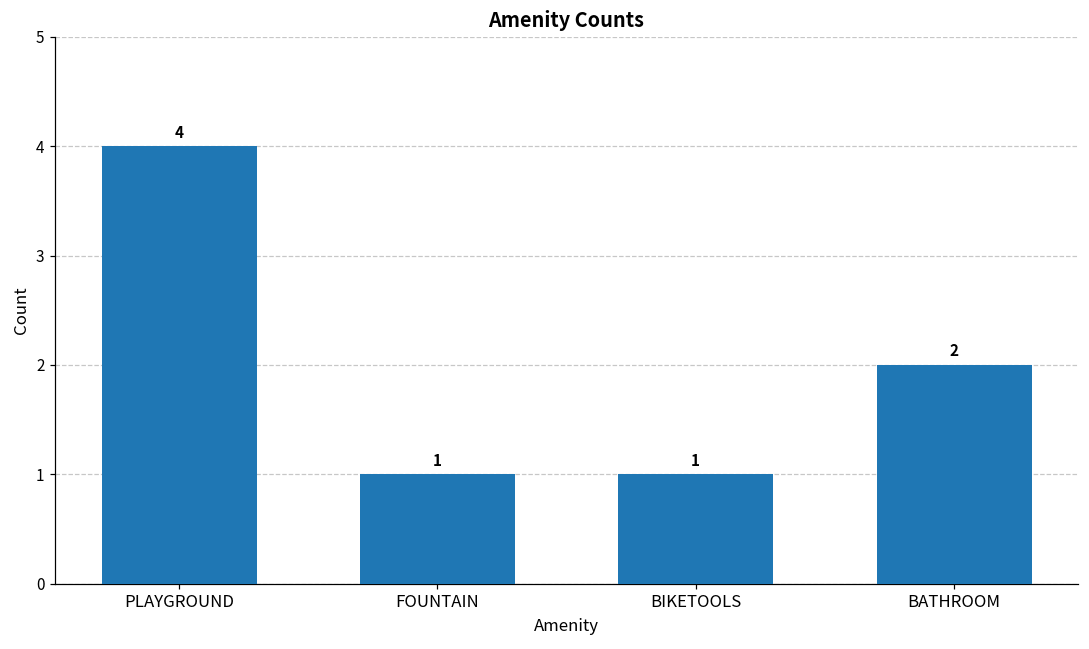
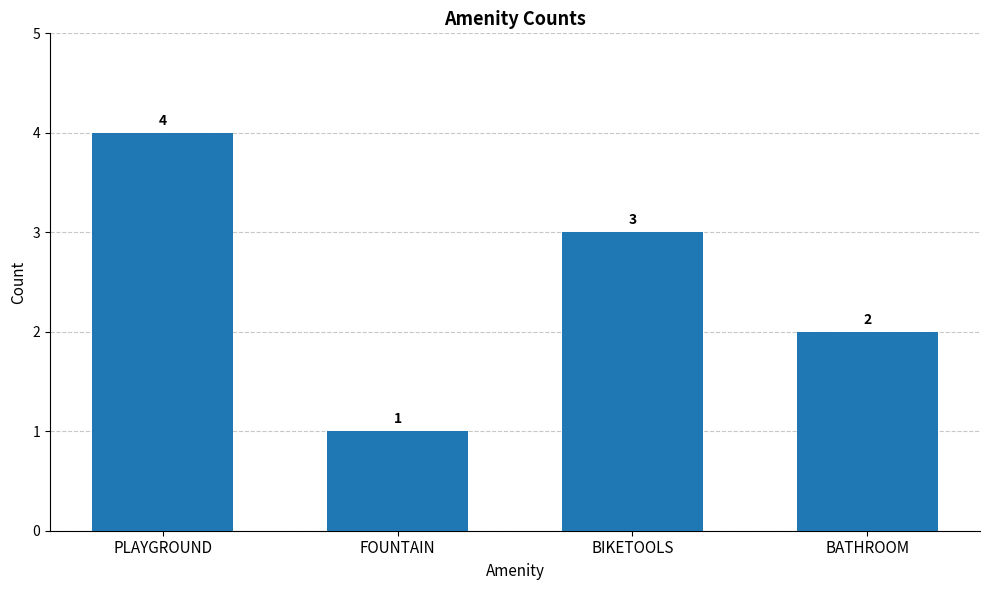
  {
    "PLAYGROUND": 4,
    "FOUNTAIN": 1,
-   "BIKETOOLS": 1,
+   "BIKETOOLS": 3,
    "BATHROOM": 2
  }
